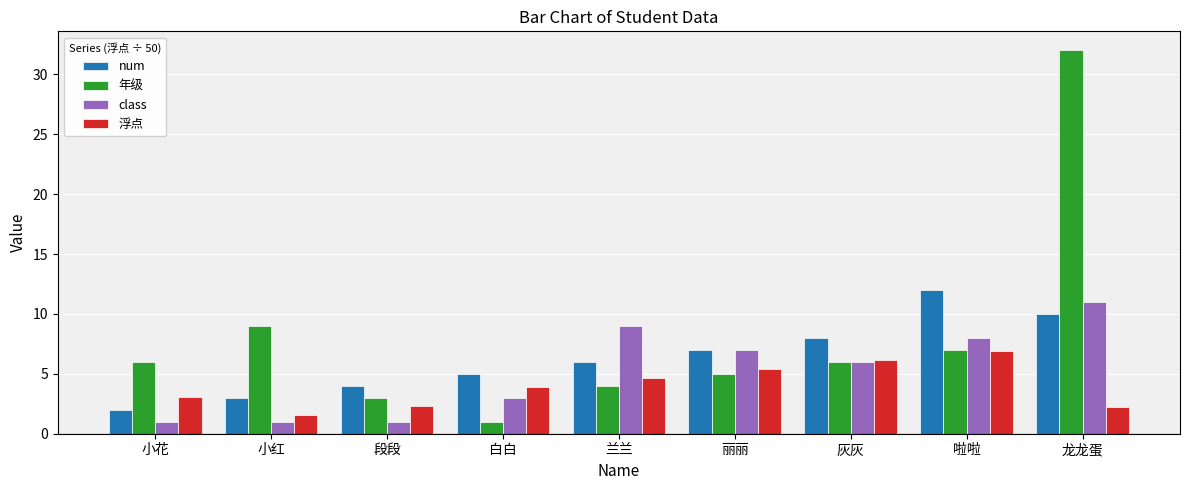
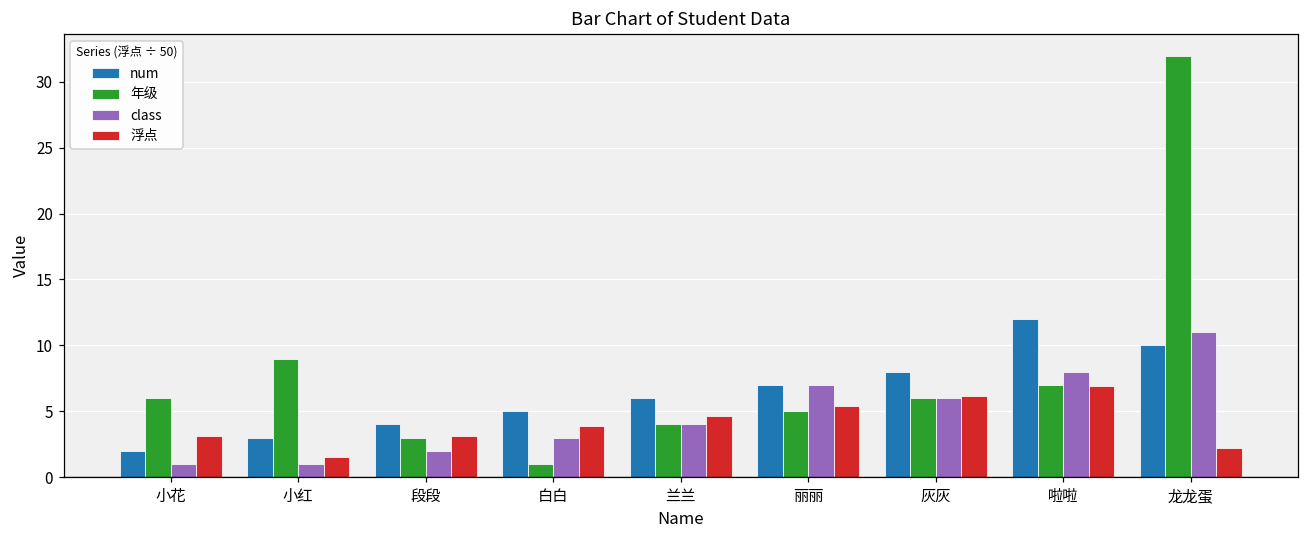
  {
    "num": {
      "小花": 2.0,
      "小红": 3.0,
      "段段": 4.0,
      "白白": 5.0,
      "兰兰": 6.0,
      "丽丽": 7.0,
      "灰灰": 8.0,
      "啦啦": 12.0,
      "龙龙蛋": 10.0
    },
    "年级": {
      "小花": 6.0,
      "小红": 9.0,
      "段段": 3.0,
      "白白": 1.0,
      "兰兰": 4.0,
      "丽丽": 5.0,
      "灰灰": 6.0,
      "啦啦": 7.0,
      "龙龙蛋": 32.0
    },
    "class": {
      "小花": 1,
      "小红": 1,
-     "段段": 1,
+     "段段": 2,
      "白白": 3,
-     "兰兰": 9,
+     "兰兰": 4,
      "丽丽": 7,
      "灰灰": 6,
      "啦啦": 8,
      "龙龙蛋": 11
    },
    "浮点": {
      "小花": 3.1,
      "小红": 1.6,
-     "段段": 2.3,
+     "段段": 3.1,
      "白白": 3.9,
      "兰兰": 4.6,
      "丽丽": 5.4,
      "灰灰": 6.2,
      "啦啦": 6.9,
      "龙龙蛋": 2.2
    }
  }
